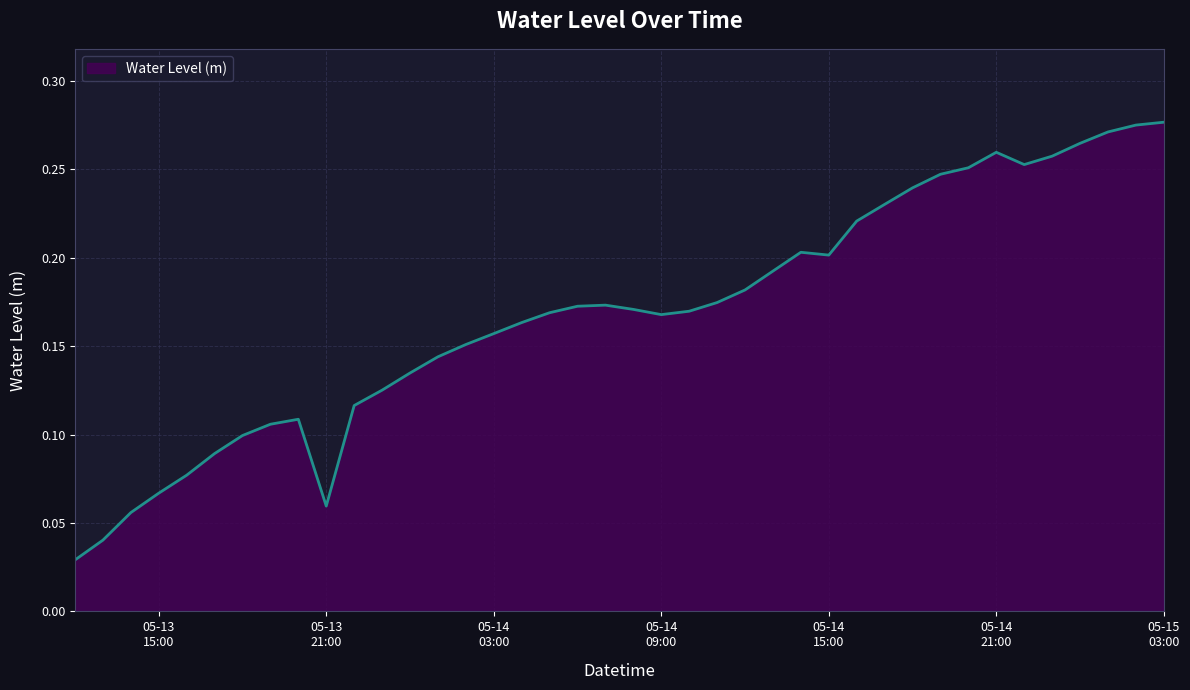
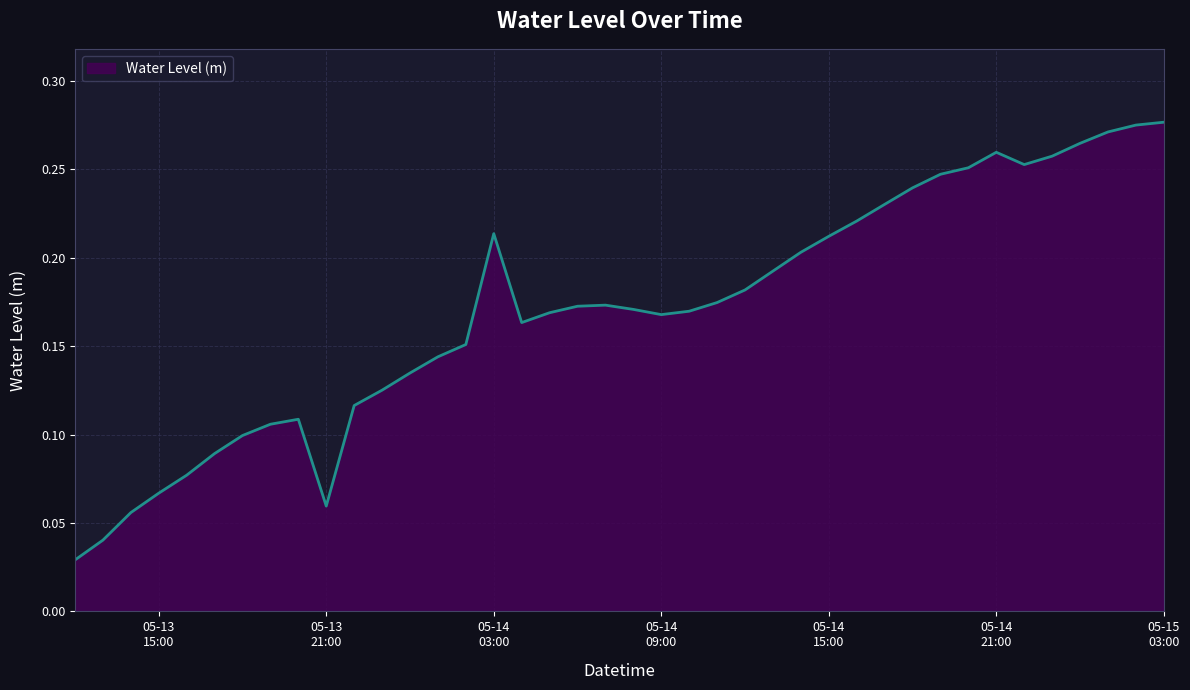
  {
    "05-13 15:00": 0.067,
    "05-13 21:00": 0.060,
-   "05-14 03:00": 0.157,
+   "05-14 03:00": 0.214,
    "05-14 09:00": 0.168,
-   "05-14 15:00": 0.202,
+   "05-14 15:00": 0.212,
    "05-14 21:00": 0.260,
    "05-15 03:00": 0.277
  }
